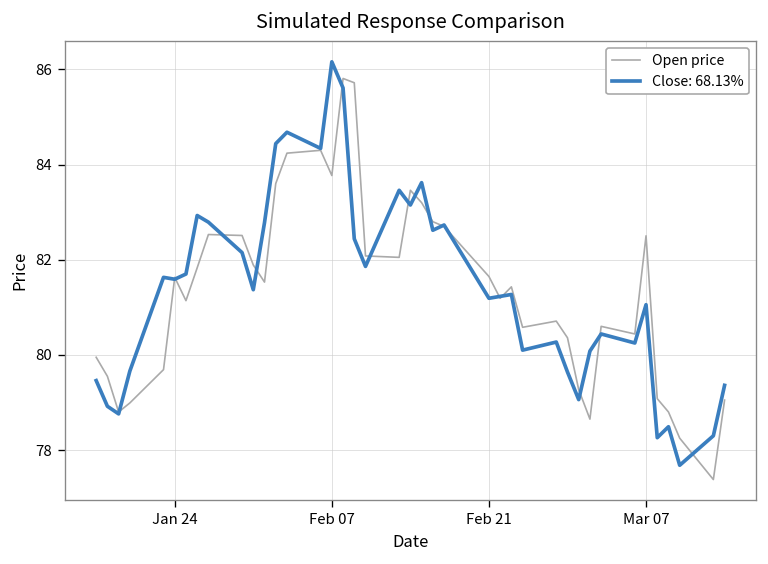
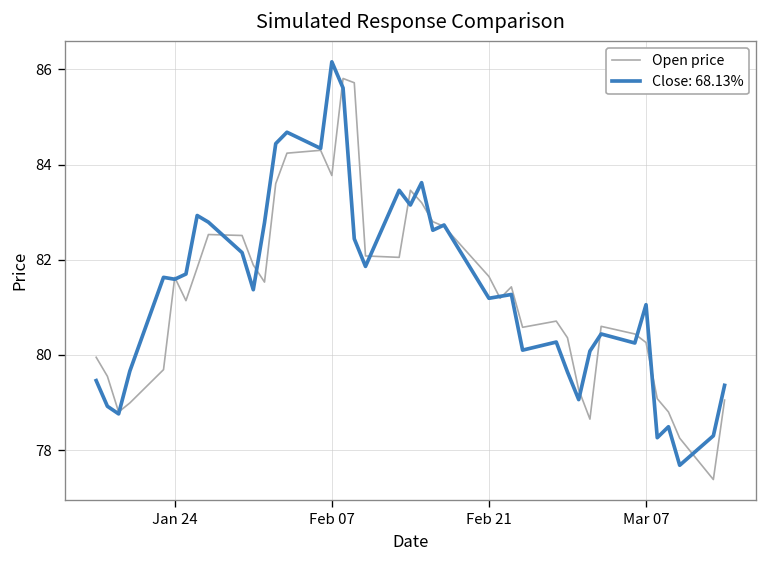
  {
    "Open price": {
      "Feb 07": 83.8,
      "Feb 21": 81.6,
-     "Mar 07": 82.5
+     "Mar 07": 80.3
    },
    "Close: 68.13%": {
      "Feb 07": 86.2,
      "Feb 21": 81.2,
      "Mar 07": 81.1
    }
  }
